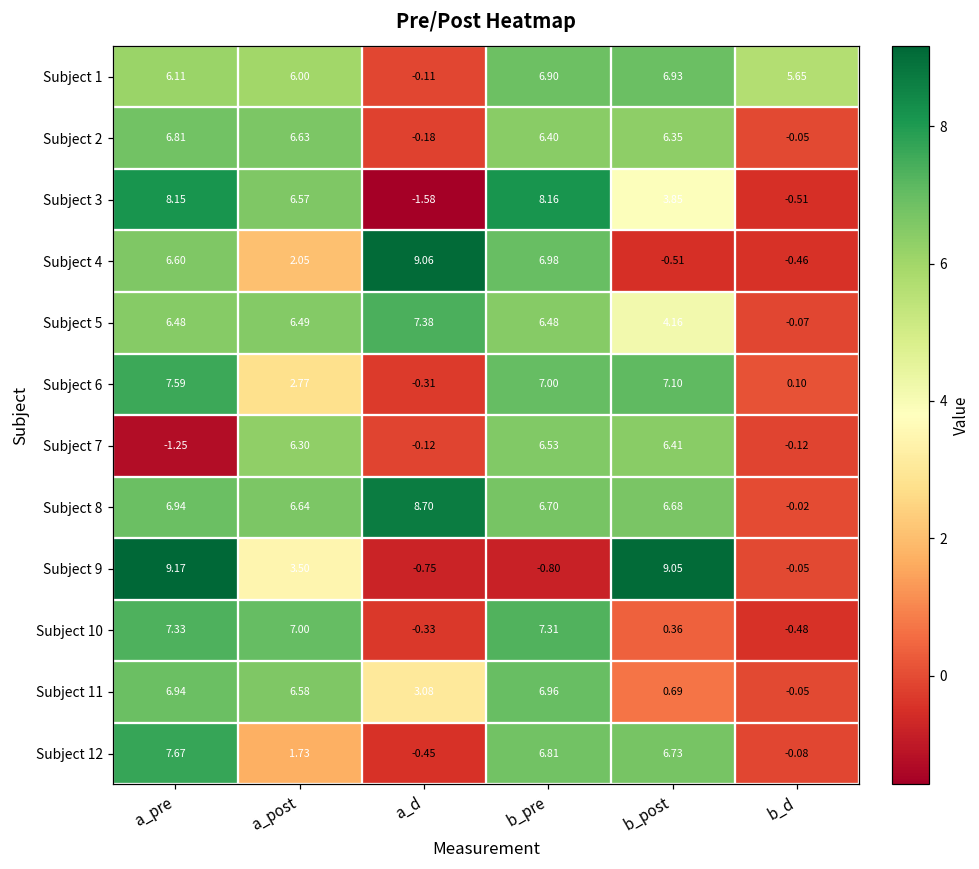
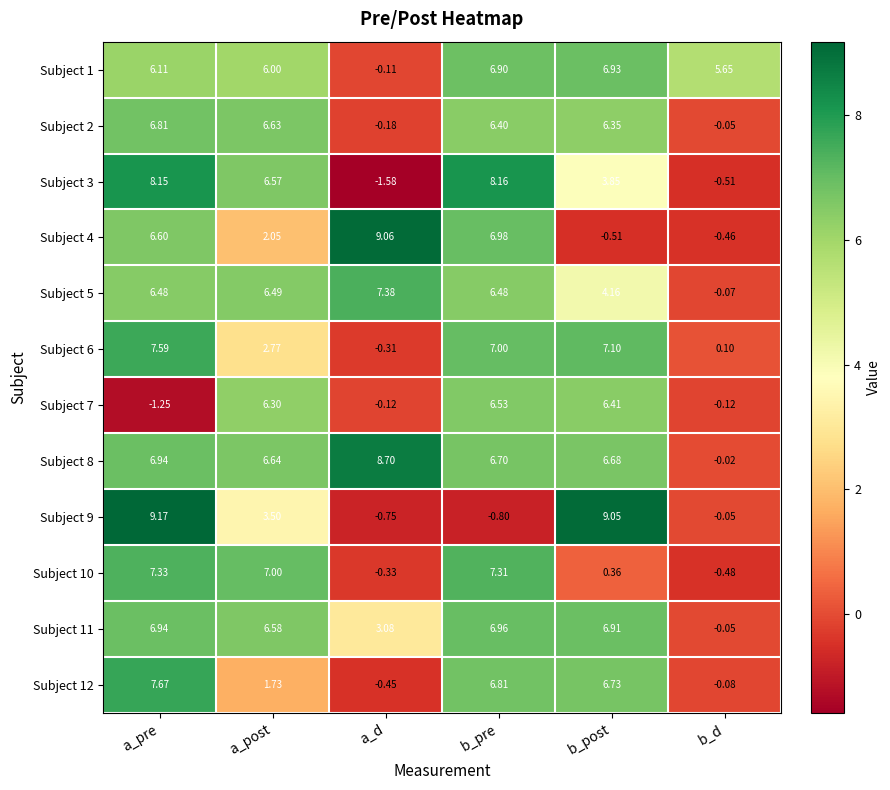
  {
    "Subject 1": {
      "a_pre": 6.11,
      "a_post": 6.00,
      "a_d": -0.11,
      "b_pre": 6.90,
      "b_post": 6.93,
      "b_d": 5.65
    },
    "Subject 2": {
      "a_pre": 6.81,
      "a_post": 6.63,
      "a_d": -0.18,
      "b_pre": 6.40,
      "b_post": 6.35,
      "b_d": -0.05
    },
    "Subject 3": {
      "a_pre": 8.15,
      "a_post": 6.57,
      "a_d": -1.58,
      "b_pre": 8.16,
      "b_post": 3.85,
      "b_d": -0.51
    },
    "Subject 4": {
      "a_pre": 6.60,
      "a_post": 2.05,
      "a_d": 9.06,
      "b_pre": 6.98,
      "b_post": -0.51,
      "b_d": -0.46
    },
    "Subject 5": {
      "a_pre": 6.48,
      "a_post": 6.49,
      "a_d": 7.38,
      "b_pre": 6.48,
      "b_post": 4.16,
      "b_d": -0.07
    },
    "Subject 6": {
      "a_pre": 7.59,
      "a_post": 2.77,
      "a_d": -0.31,
      "b_pre": 7.00,
      "b_post": 7.10,
      "b_d": 0.10
    },
    "Subject 7": {
      "a_pre": -1.25,
      "a_post": 6.30,
      "a_d": -0.12,
      "b_pre": 6.53,
      "b_post": 6.41,
      "b_d": -0.12
    },
    "Subject 8": {
      "a_pre": 6.94,
      "a_post": 6.64,
      "a_d": 8.70,
      "b_pre": 6.70,
      "b_post": 6.68,
      "b_d": -0.02
    },
    "Subject 9": {
      "a_pre": 9.17,
      "a_post": 3.50,
      "a_d": -0.75,
      "b_pre": -0.80,
      "b_post": 9.05,
      "b_d": -0.05
    },
    "Subject 10": {
      "a_pre": 7.33,
      "a_post": 7.00,
      "a_d": -0.33,
      "b_pre": 7.31,
      "b_post": 0.36,
      "b_d": -0.48
    },
    "Subject 11": {
      "a_pre": 6.94,
      "a_post": 6.58,
      "a_d": 3.08,
      "b_pre": 6.96,
-     "b_post": 0.69,
+     "b_post": 6.91,
      "b_d": -0.05
    },
    "Subject 12": {
      "a_pre": 7.67,
      "a_post": 1.73,
      "a_d": -0.45,
      "b_pre": 6.81,
      "b_post": 6.73,
      "b_d": -0.08
    }
  }
